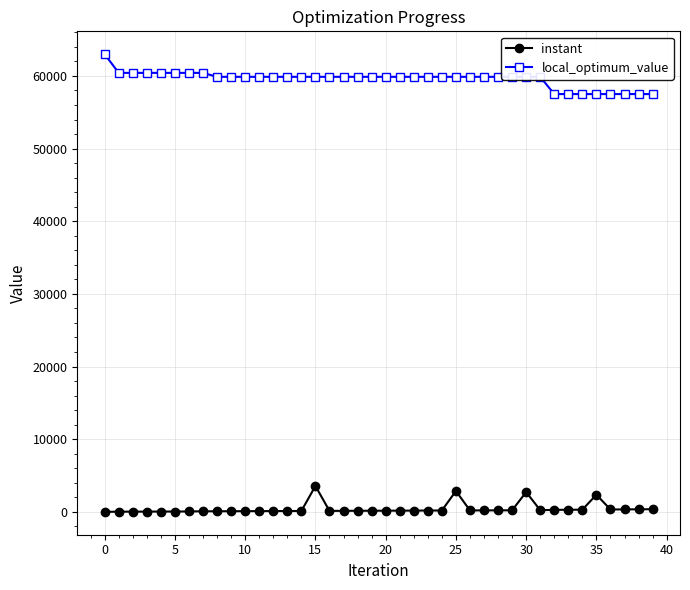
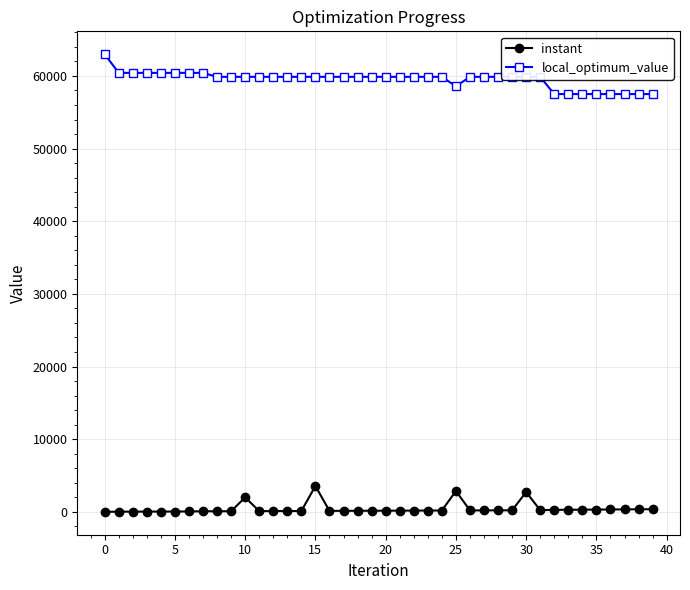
  {
    "instant": {
      "0": 0,
      "5": 0,
-     "10": 0,
+     "10": 2000,
      "15": 4000,
      "20": 0,
      "25": 3000,
      "30": 3000,
-     "35": 2000
+     "35": 0
    },
    "local_optimum_value": {
      "0": 63000,
      "5": 60000,
      "10": 60000,
      "15": 60000,
      "20": 60000,
-     "25": 60000,
+     "25": 59000,
      "35": 58000
    }
  }
